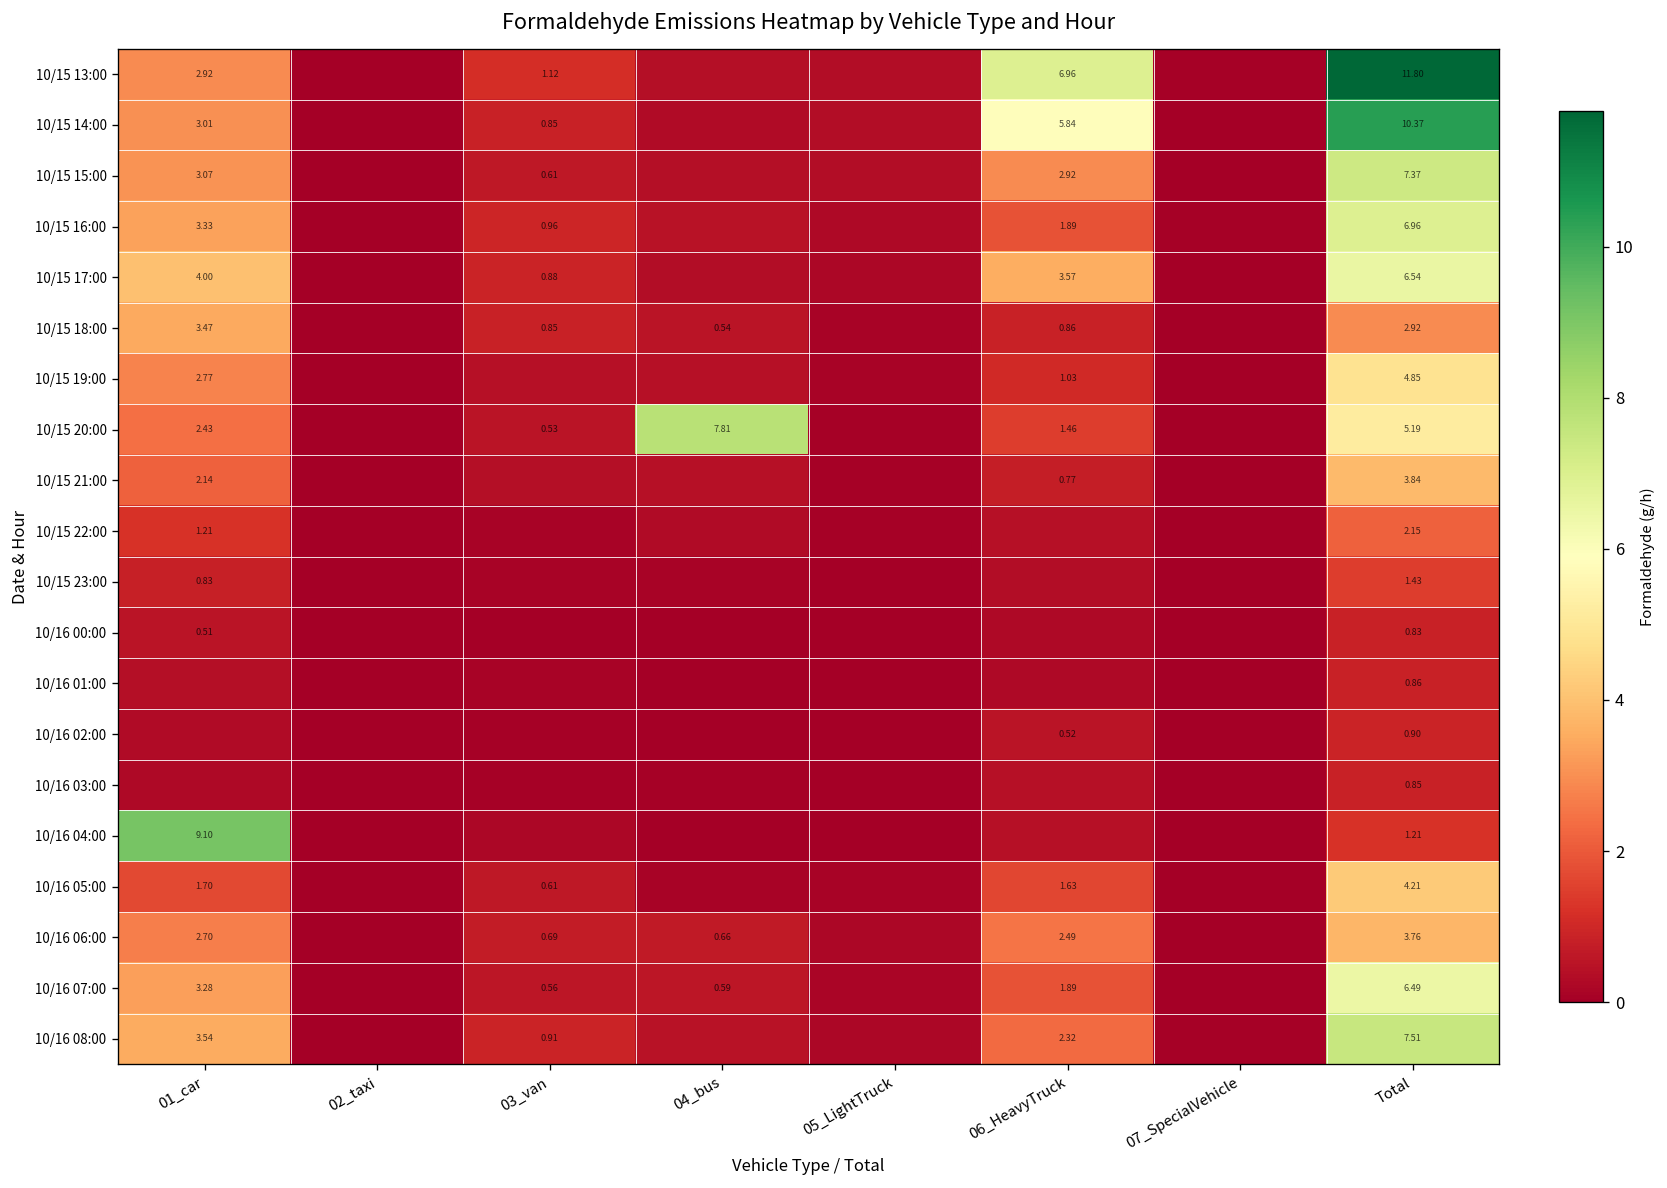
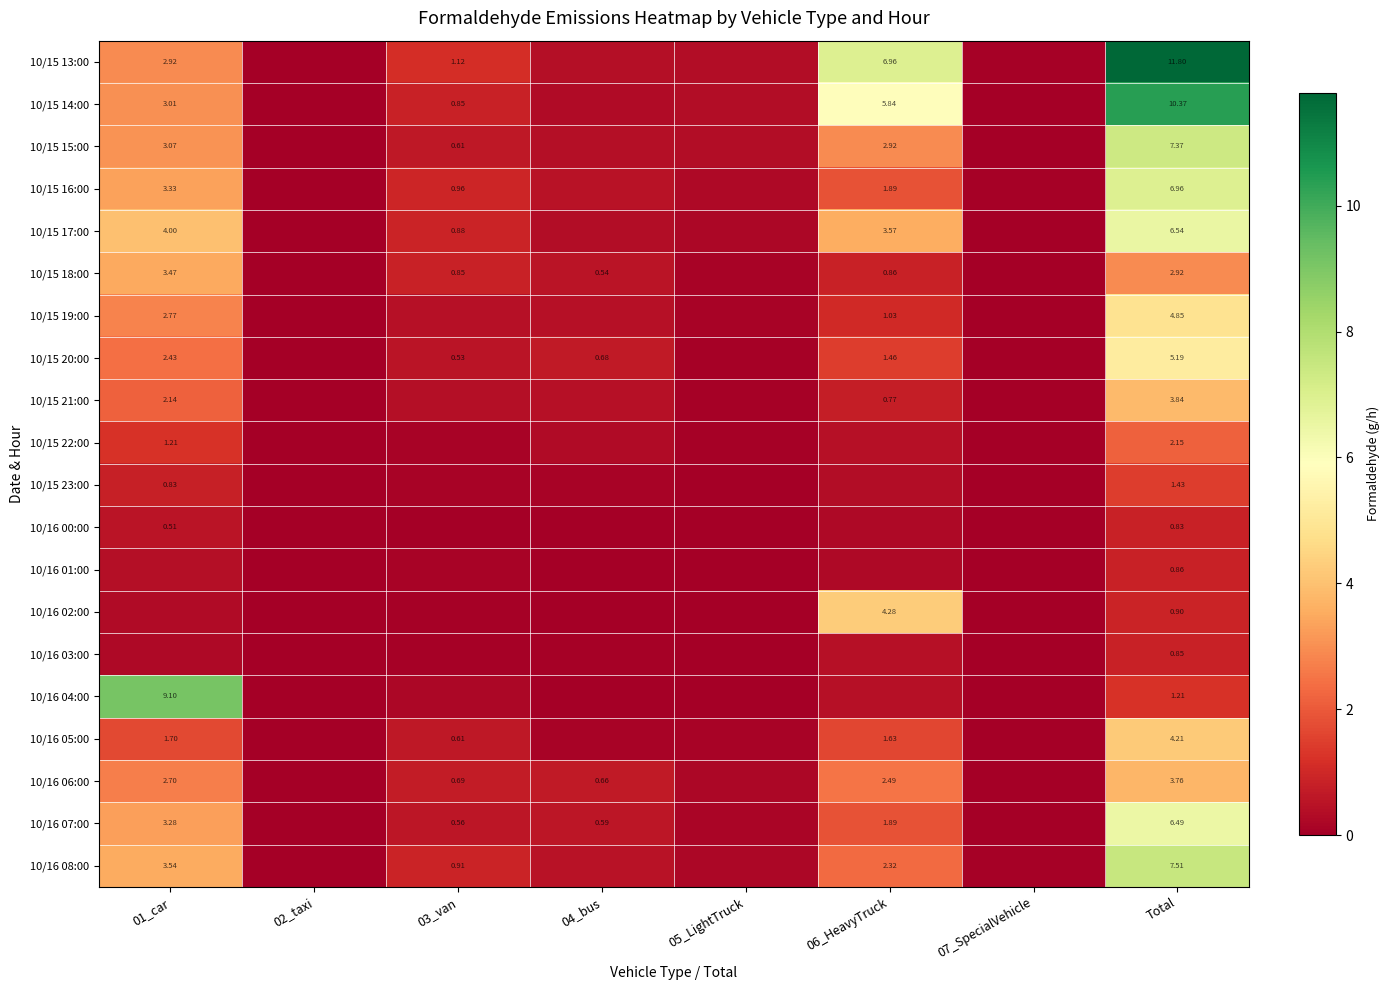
  {
    "10/15 13:00": {
      "01_car": 2.92,
      "03_van": 1.12,
      "06_HeavyTruck": 6.96,
      "Total": 11.80
    },
    "10/15 14:00": {
      "01_car": 3.01,
      "03_van": 0.85,
      "06_HeavyTruck": 5.84,
      "Total": 10.37
    },
    "10/15 15:00": {
      "01_car": 3.07,
      "03_van": 0.61,
      "06_HeavyTruck": 2.92,
      "Total": 7.37
    },
    "10/15 16:00": {
      "01_car": 3.33,
      "03_van": 0.96,
      "06_HeavyTruck": 1.89,
      "Total": 6.96
    },
    "10/15 17:00": {
      "01_car": 4.00,
      "03_van": 0.88,
      "06_HeavyTruck": 3.57,
      "Total": 6.54
    },
    "10/15 18:00": {
      "01_car": 3.47,
      "03_van": 0.85,
      "04_bus": 0.54,
      "06_HeavyTruck": 0.86,
      "Total": 2.92
    },
    "10/15 19:00": {
      "01_car": 2.77,
      "06_HeavyTruck": 1.03,
      "Total": 4.85
    },
    "10/15 20:00": {
      "01_car": 2.43,
      "03_van": 0.53,
-     "04_bus": 7.81,
+     "04_bus": 0.68,
      "06_HeavyTruck": 1.46,
      "Total": 5.19
    },
    "10/15 21:00": {
      "01_car": 2.14,
      "06_HeavyTruck": 0.77,
      "Total": 3.84
    },
    "10/15 22:00": {
      "01_car": 1.21,
      "Total": 2.15
    },
    "10/15 23:00": {
      "01_car": 0.83,
      "Total": 1.43
    },
    "10/16 00:00": {
      "01_car": 0.51,
      "Total": 0.83
    },
    "10/16 01:00": {
      "Total": 0.86
    },
    "10/16 02:00": {
-     "06_HeavyTruck": 0.52,
+     "06_HeavyTruck": 4.28,
      "Total": 0.90
    },
    "10/16 03:00": {
      "Total": 0.85
    },
    "10/16 04:00": {
      "01_car": 9.10,
      "Total": 1.21
    },
    "10/16 05:00": {
      "01_car": 1.70,
      "03_van": 0.61,
      "06_HeavyTruck": 1.63,
      "Total": 4.21
    },
    "10/16 06:00": {
      "01_car": 2.70,
      "03_van": 0.69,
      "04_bus": 0.66,
      "06_HeavyTruck": 2.49,
      "Total": 3.76
    },
    "10/16 07:00": {
      "01_car": 3.28,
      "03_van": 0.56,
      "04_bus": 0.59,
      "06_HeavyTruck": 1.89,
      "Total": 6.49
    },
    "10/16 08:00": {
      "01_car": 3.54,
      "03_van": 0.91,
      "06_HeavyTruck": 2.32,
      "Total": 7.51
    }
  }
